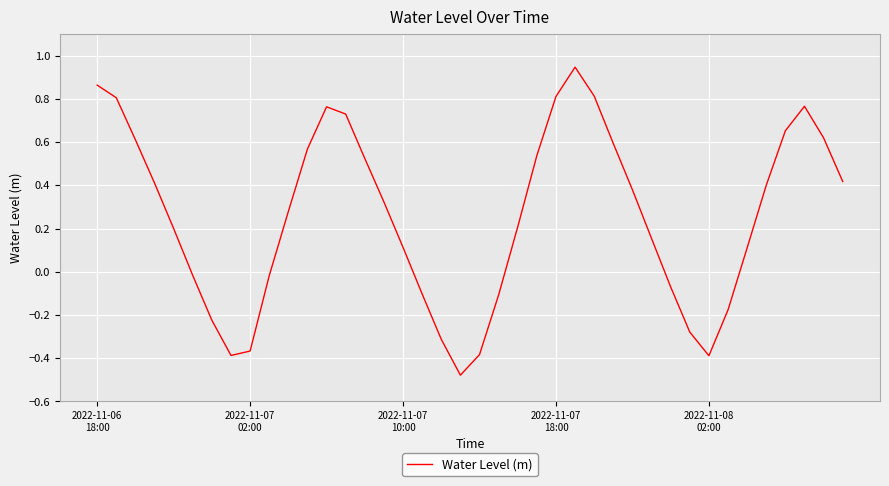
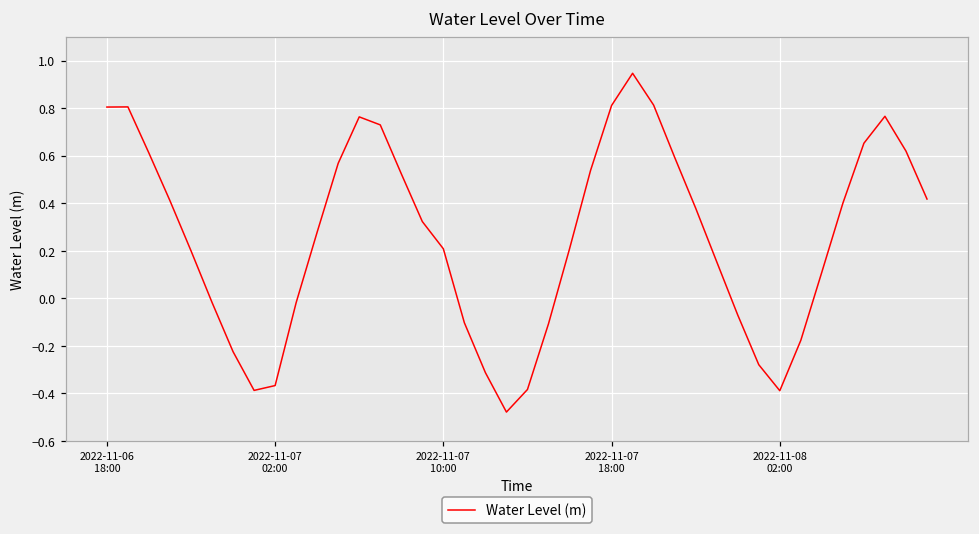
  {
-   "2022-11-06 18:00": 0.86,
+   "2022-11-06 18:00": 0.80,
    "2022-11-07 02:00": -0.37,
-   "2022-11-07 10:00": 0.11,
+   "2022-11-07 10:00": 0.21,
    "2022-11-07 18:00": 0.81,
    "2022-11-08 02:00": -0.39
  }
